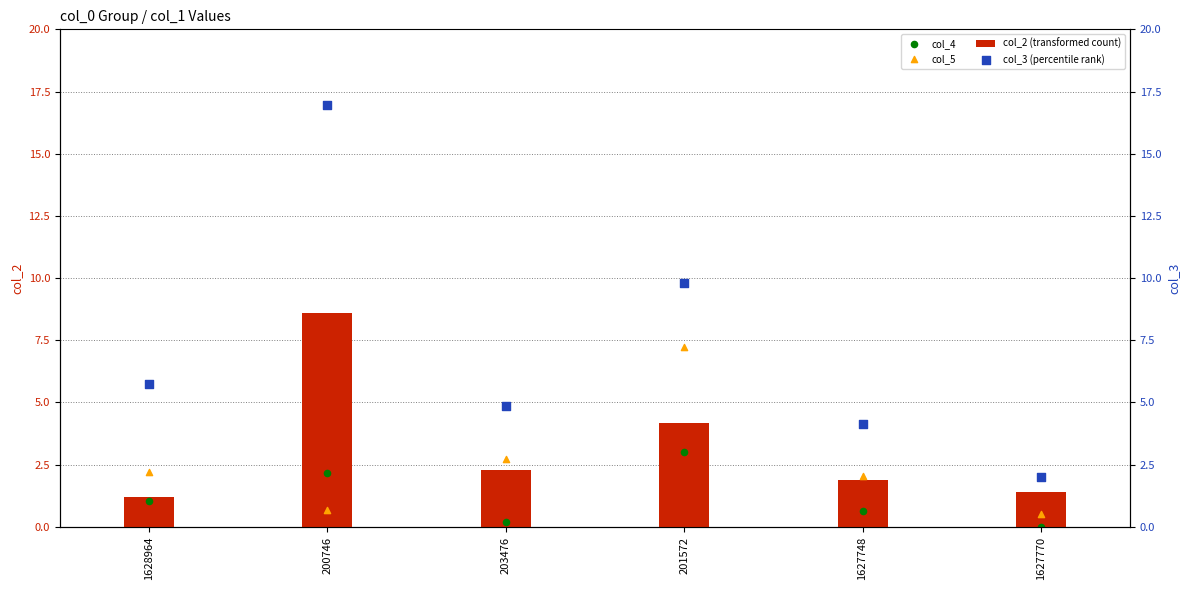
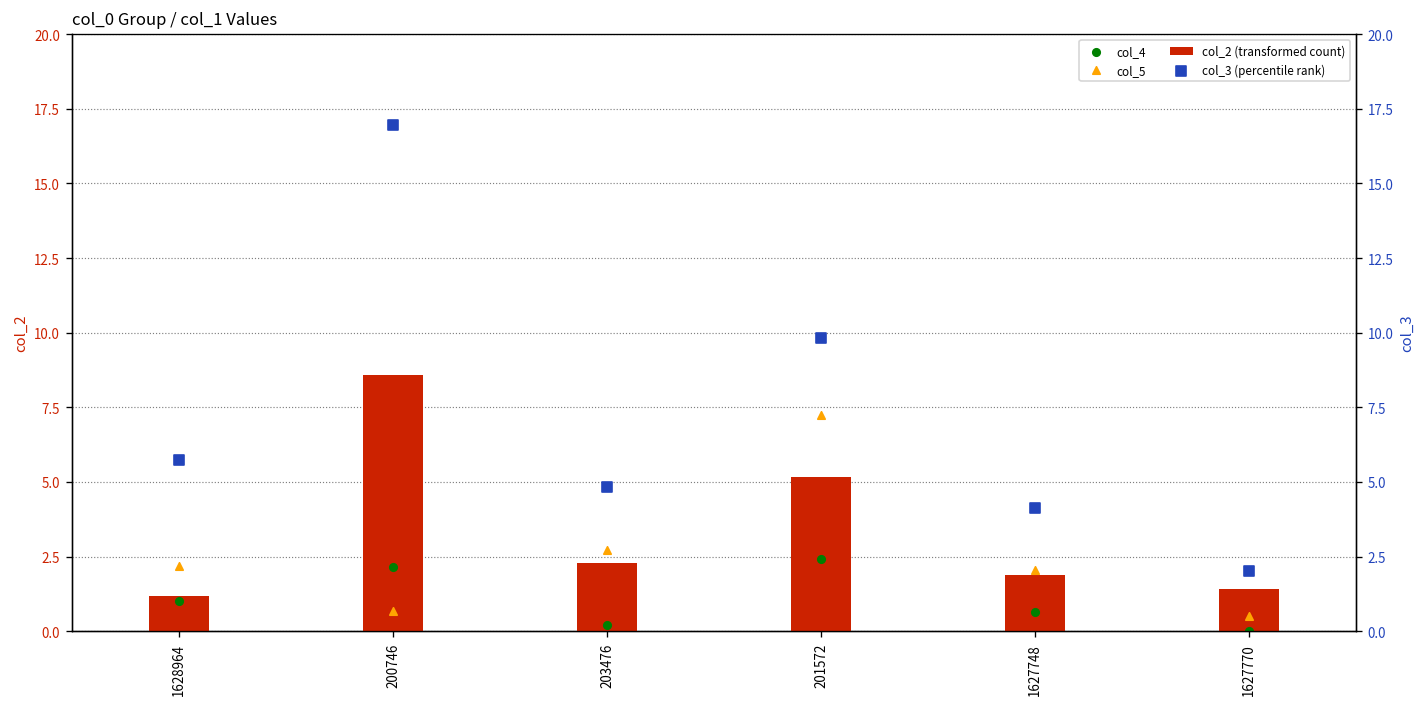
  {
    "col_2 (transformed count)": {
      "1628964": 1.2,
      "200746": 8.6,
      "203476": 2.3,
-     "201572": 4.2,
+     "201572": 5.2,
      "1627748": 1.9,
      "1627770": 1.4
    },
    "col_4": {
-     "201572": 3.0
+     "201572": 2.4
    }
  }
